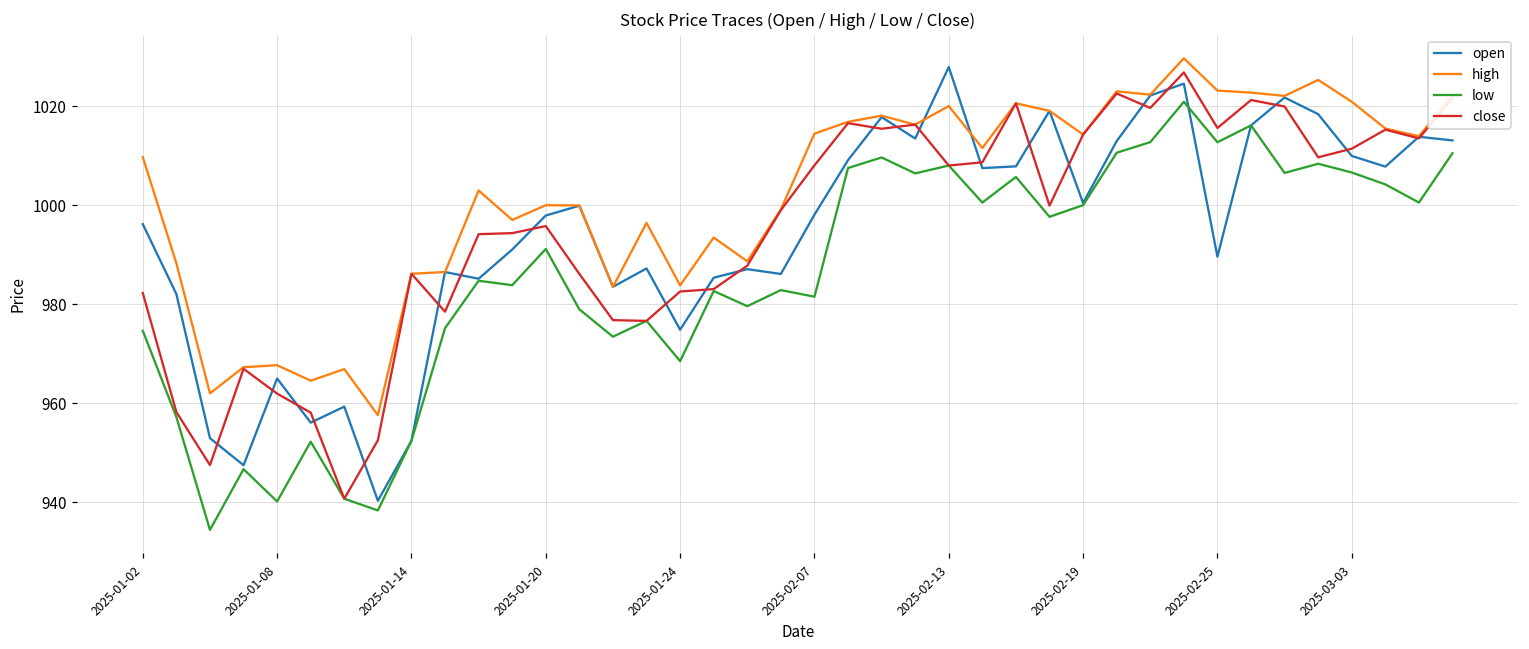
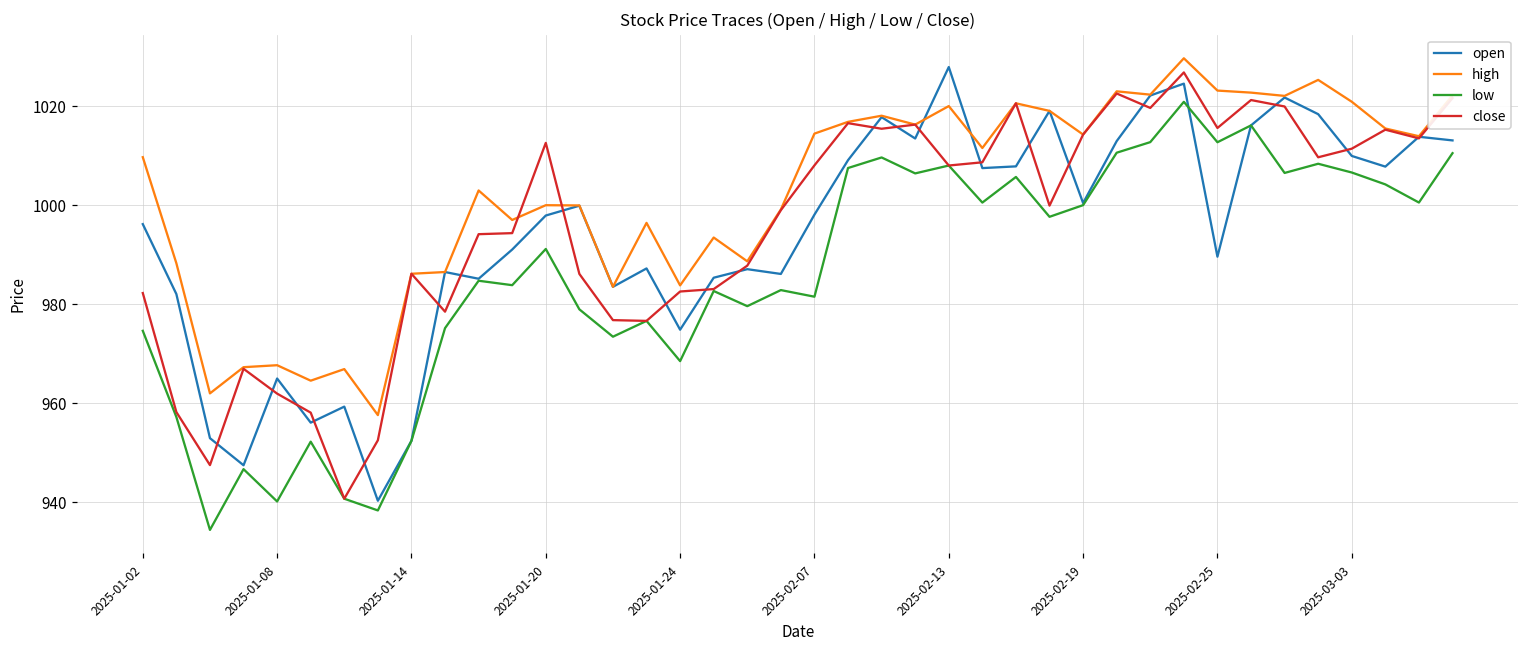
  {
    "open": {
      "2025-01-02": 996,
      "2025-01-08": 965,
      "2025-01-20": 998,
      "2025-01-24": 975,
      "2025-02-07": 998,
      "2025-02-13": 1028,
      "2025-02-25": 990,
      "2025-03-03": 1010
    },
    "high": {
      "2025-01-02": 1010,
      "2025-01-08": 968,
      "2025-01-20": 1000,
      "2025-01-24": 984,
      "2025-02-07": 1014,
      "2025-02-13": 1020,
      "2025-02-25": 1023,
      "2025-03-03": 1021
    },
    "low": {
      "2025-01-02": 975,
      "2025-01-08": 940,
      "2025-01-20": 991,
      "2025-01-24": 969,
      "2025-02-07": 982,
      "2025-02-25": 1013,
      "2025-03-03": 1007
    },
    "close": {
      "2025-01-02": 982,
      "2025-01-08": 962,
-     "2025-01-20": 996,
+     "2025-01-20": 1013,
      "2025-01-24": 983,
      "2025-02-07": 1008,
      "2025-02-25": 1016,
      "2025-03-03": 1011
    }
  }
